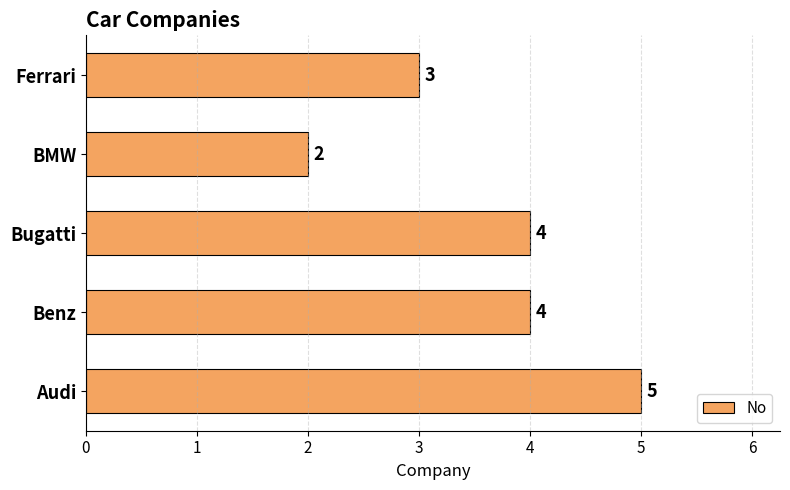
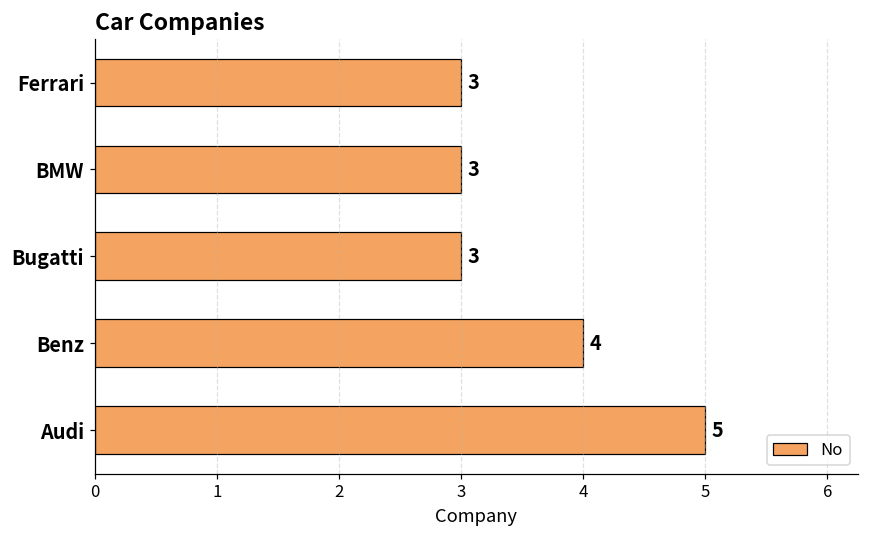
  {
    "Ferrari": 3,
-   "BMW": 2,
-   "Bugatti": 4,
+   "BMW": 3,
+   "Bugatti": 3,
    "Benz": 4,
    "Audi": 5
  }
